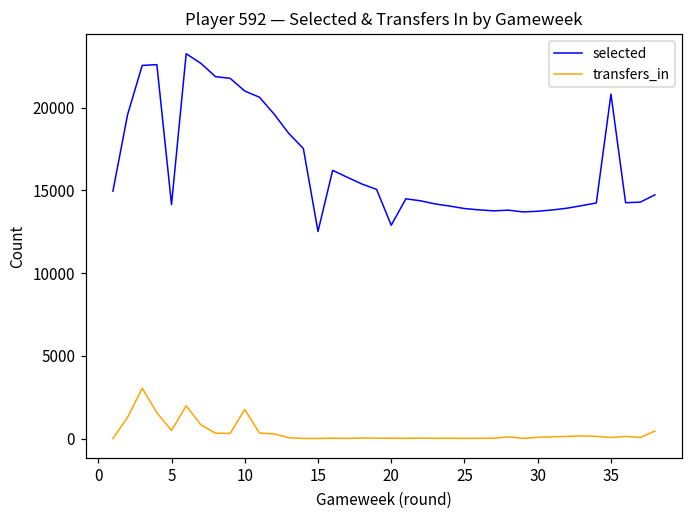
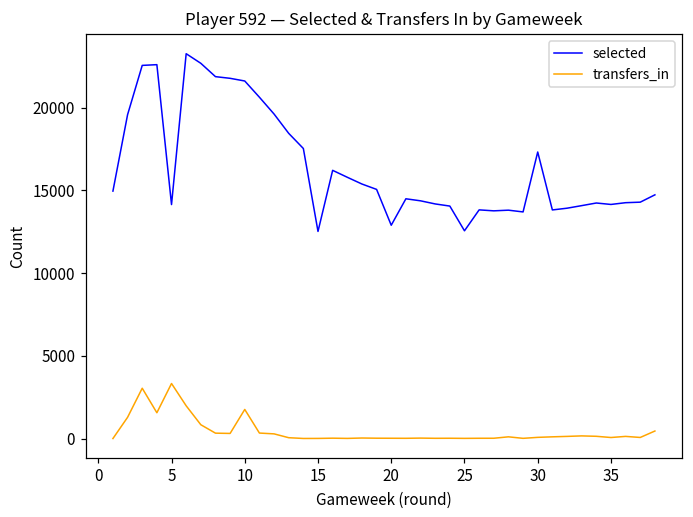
  {
    "selected": {
      "5": 14100,
-     "10": 21000,
+     "10": 21600,
      "15": 12500,
      "20": 12900,
-     "25": 13900,
-     "30": 13700,
-     "35": 20800
+     "25": 12600,
+     "30": 17300,
+     "35": 14100
    },
    "transfers_in": {
-     "5": 500,
+     "5": 3300,
      "10": 1800,
      "15": 0,
      "20": 0,
      "25": 0,
      "30": 100,
      "35": 100
    }
  }
